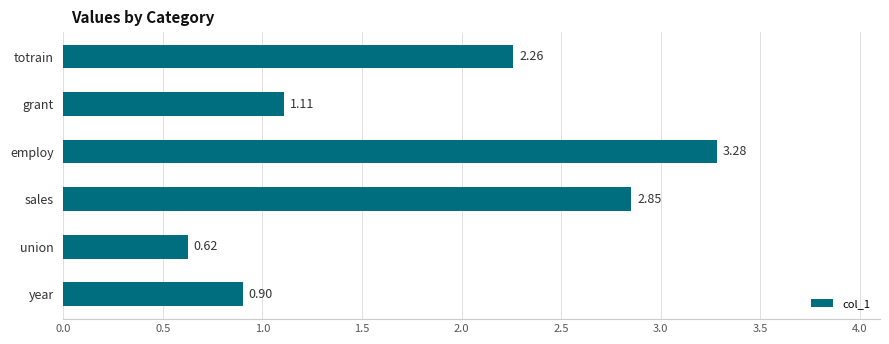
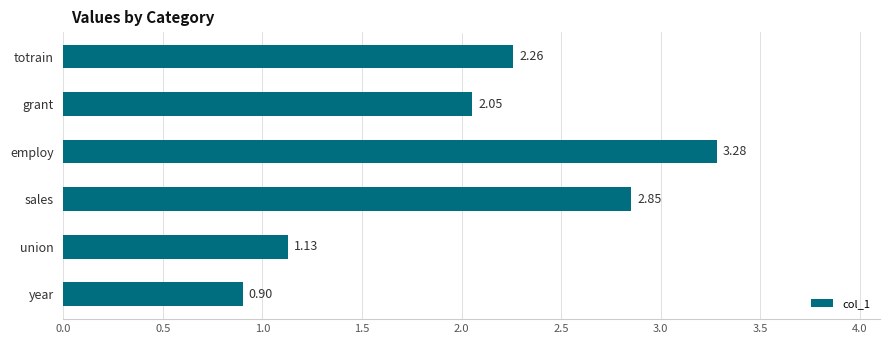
  {
    "totrain": 2.26,
-   "grant": 1.11,
+   "grant": 2.05,
    "employ": 3.28,
    "sales": 2.85,
-   "union": 0.62,
+   "union": 1.13,
    "year": 0.90
  }
